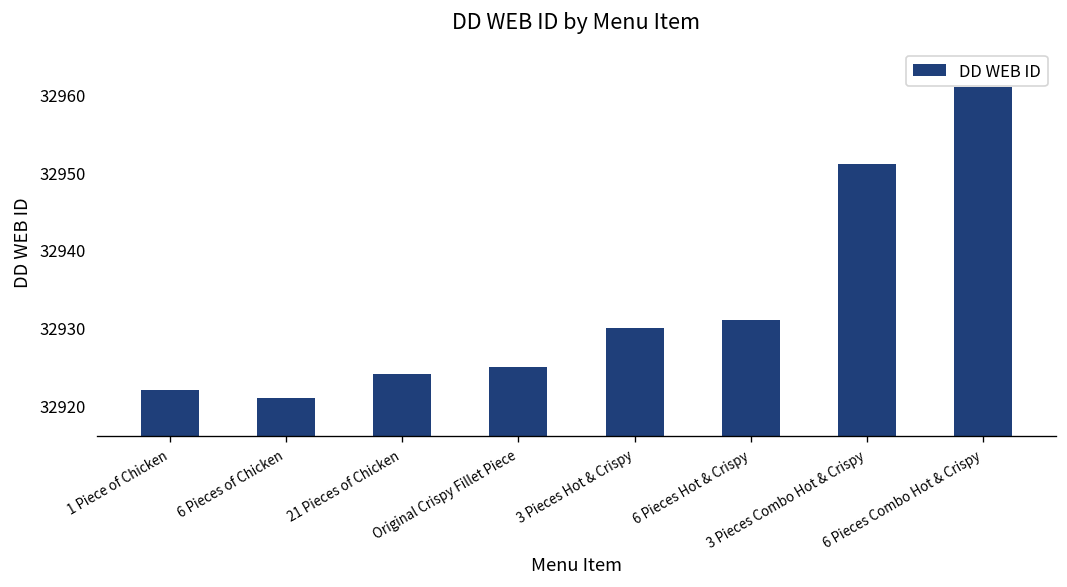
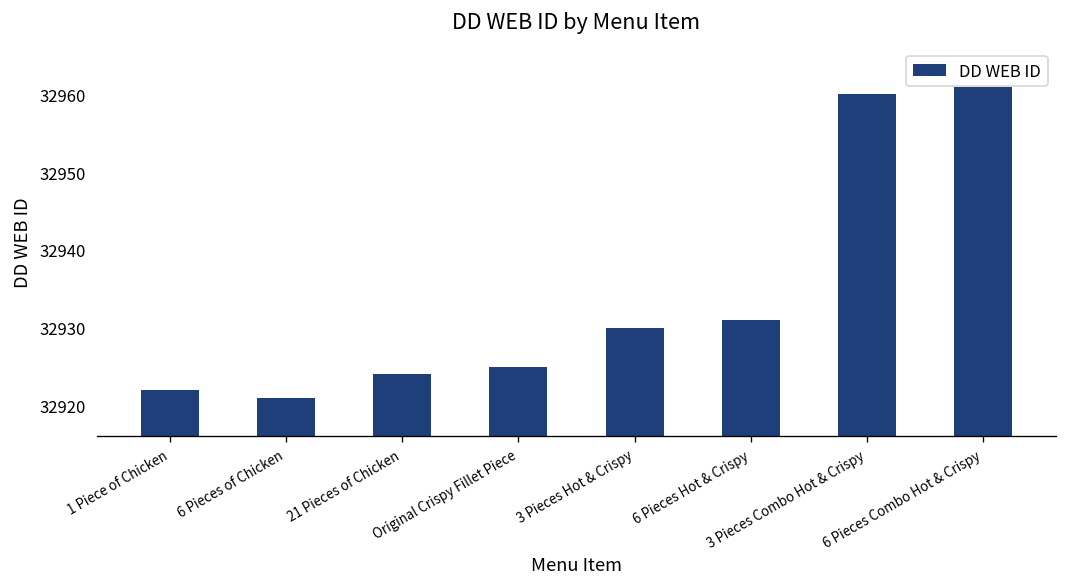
  {
    "1 Piece of Chicken": 32922,
    "6 Pieces of Chicken": 32921,
    "21 Pieces of Chicken": 32924,
    "Original Crispy Fillet Piece": 32925,
    "3 Pieces Hot & Crispy": 32930,
    "6 Pieces Hot & Crispy": 32931,
-   "3 Pieces Combo Hot & Crispy": 32951,
+   "3 Pieces Combo Hot & Crispy": 32960,
    "6 Pieces Combo Hot & Crispy": 32961
  }
